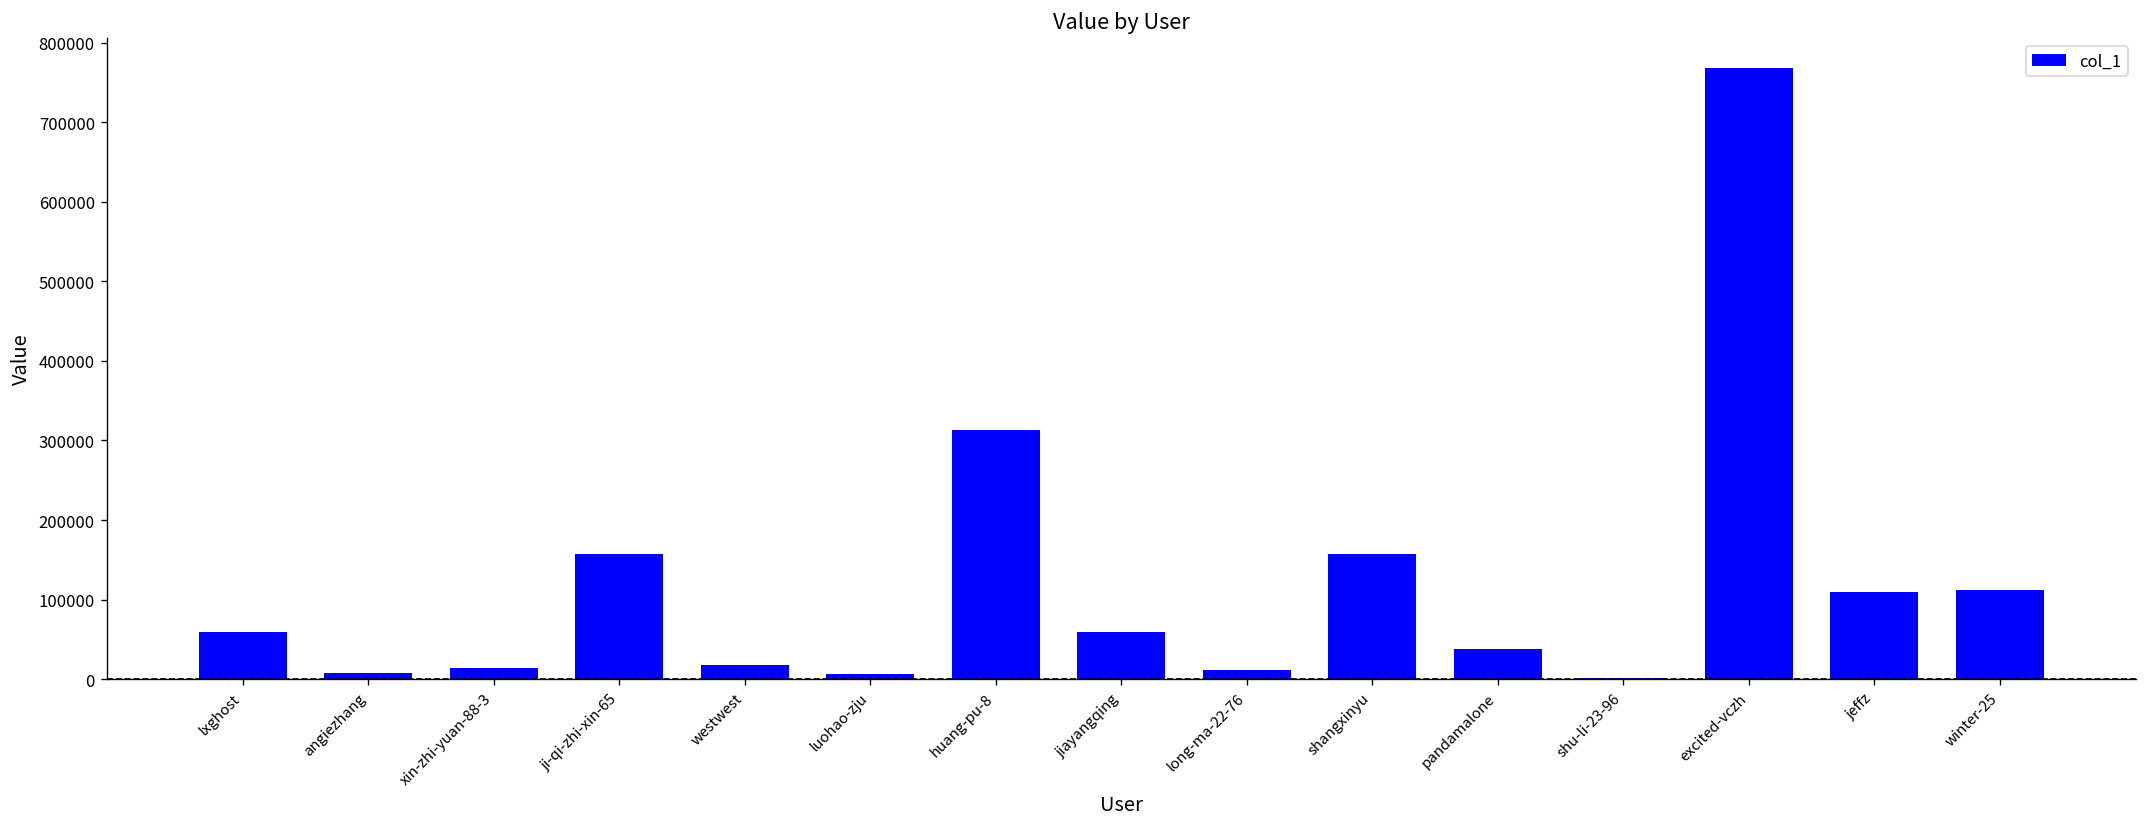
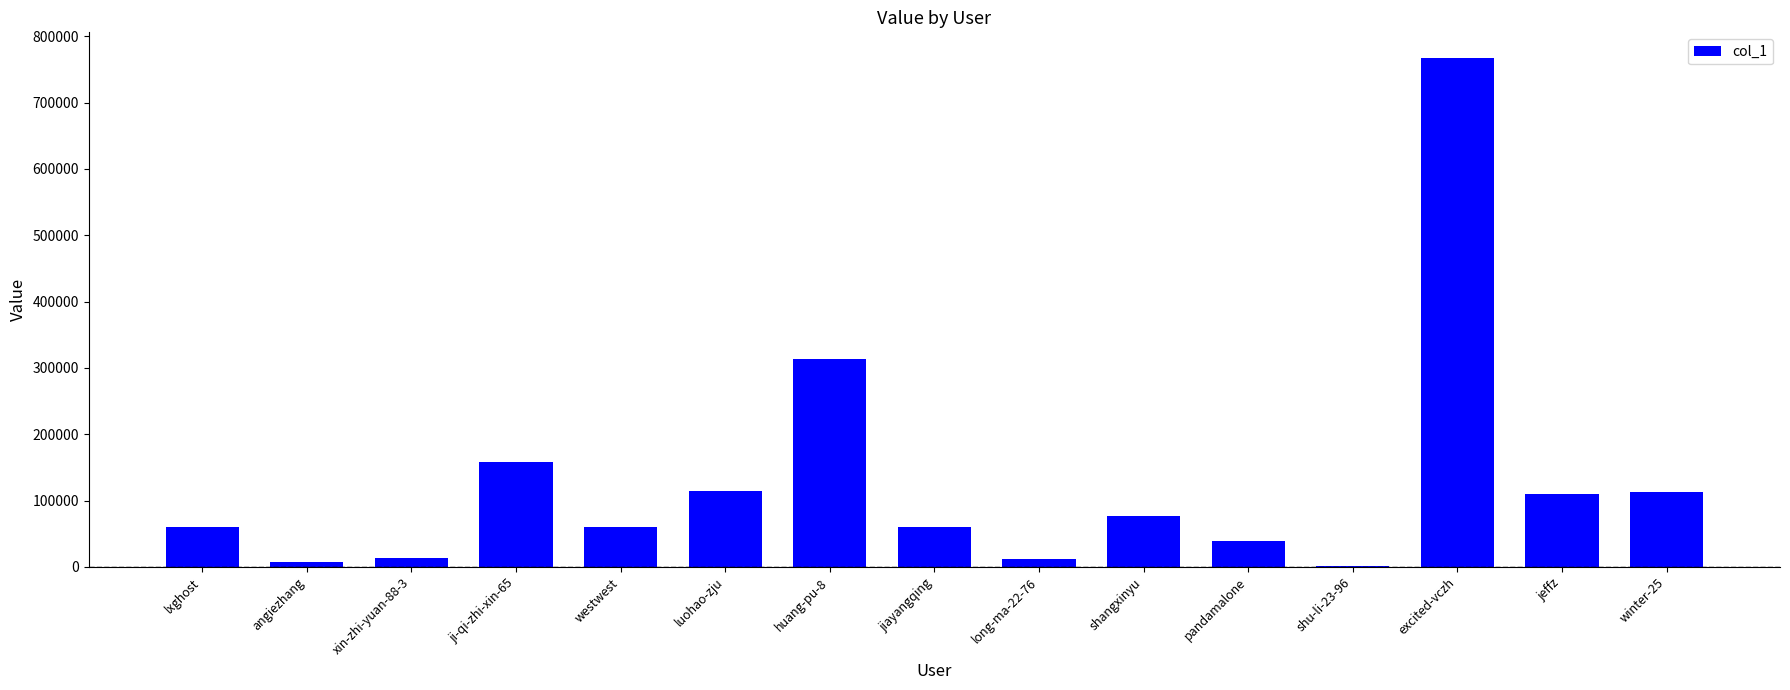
  {
    "lxghost": 60000,
    "angiezhang": 10000,
    "xin-zhi-yuan-88-3": 10000,
    "ji-qi-zhi-xin-65": 160000,
-   "westwest": 20000,
-   "luohao-zju": 10000,
+   "westwest": 60000,
+   "luohao-zju": 110000,
    "huang-pu-8": 310000,
    "jiayangqing": 60000,
    "long-ma-22-76": 10000,
-   "shangxinyu": 160000,
+   "shangxinyu": 80000,
    "pandamalone": 40000,
    "excited-vczh": 770000,
    "jeffz": 110000,
    "winter-25": 110000
  }
